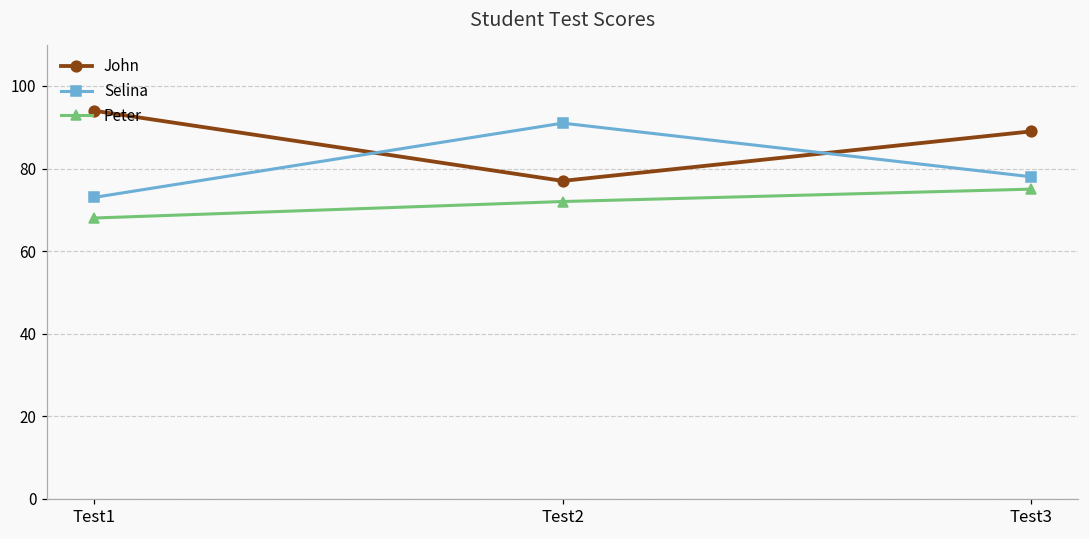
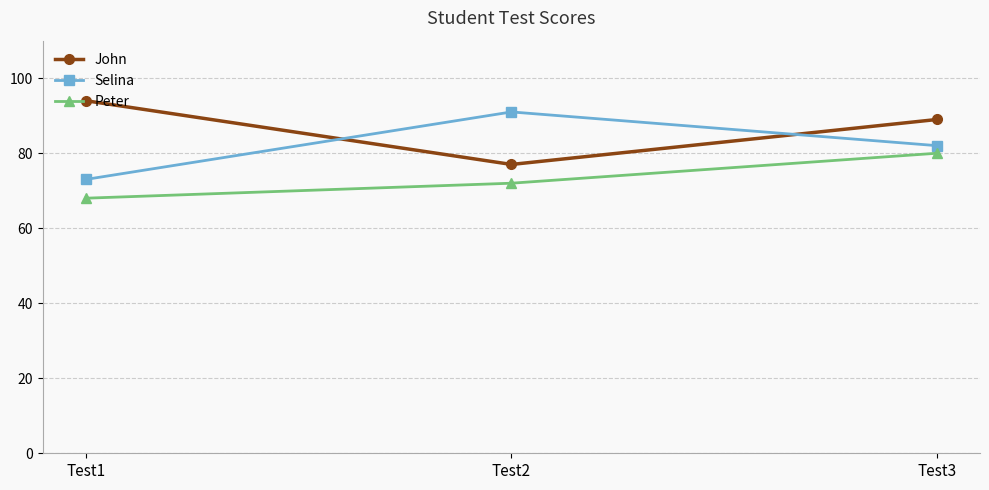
  {
    "John": {
      "Test1": 94,
      "Test2": 77,
      "Test3": 89
    },
    "Selina": {
      "Test1": 73,
      "Test2": 91,
-     "Test3": 78
+     "Test3": 82
    },
    "Peter": {
      "Test1": 68,
      "Test2": 72,
-     "Test3": 75
+     "Test3": 80
    }
  }
